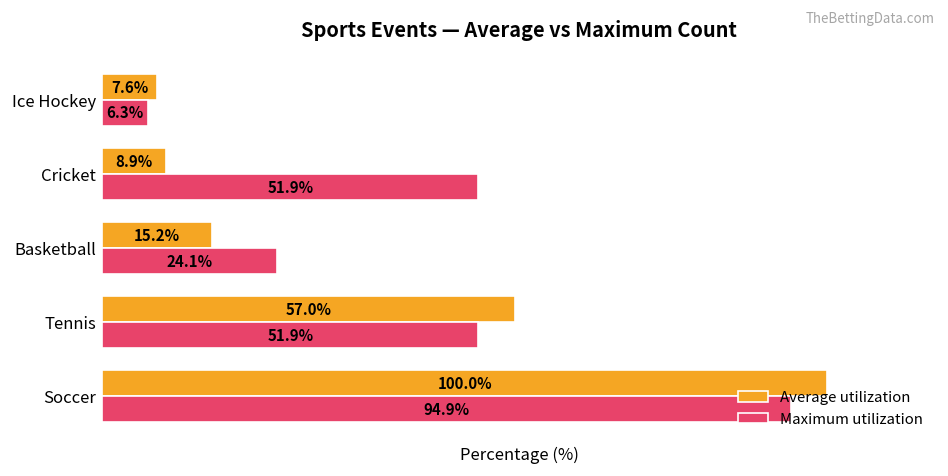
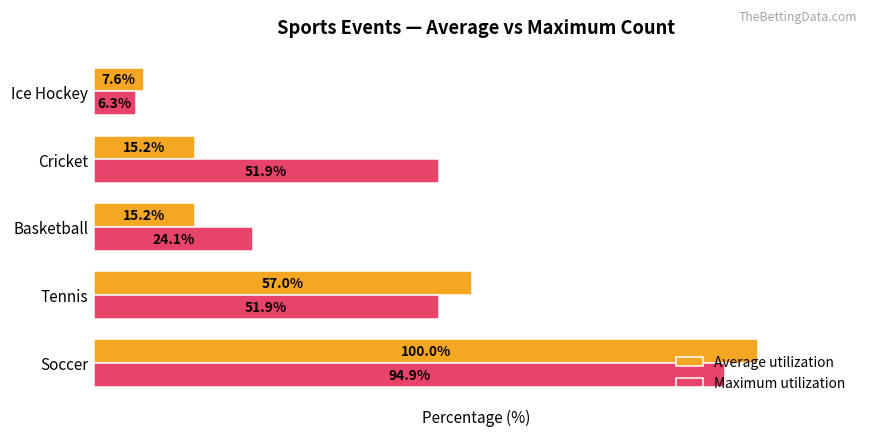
  {
    "Average utilization": {
      "Ice Hockey": "7.6%",
-     "Cricket": "8.9%",
+     "Cricket": "15.2%",
      "Basketball": "15.2%",
      "Tennis": "57.0%",
      "Soccer": "100.0%"
    },
    "Maximum utilization": {
      "Ice Hockey": "6.3%",
      "Cricket": "51.9%",
      "Basketball": "24.1%",
      "Tennis": "51.9%",
      "Soccer": "94.9%"
    }
  }
